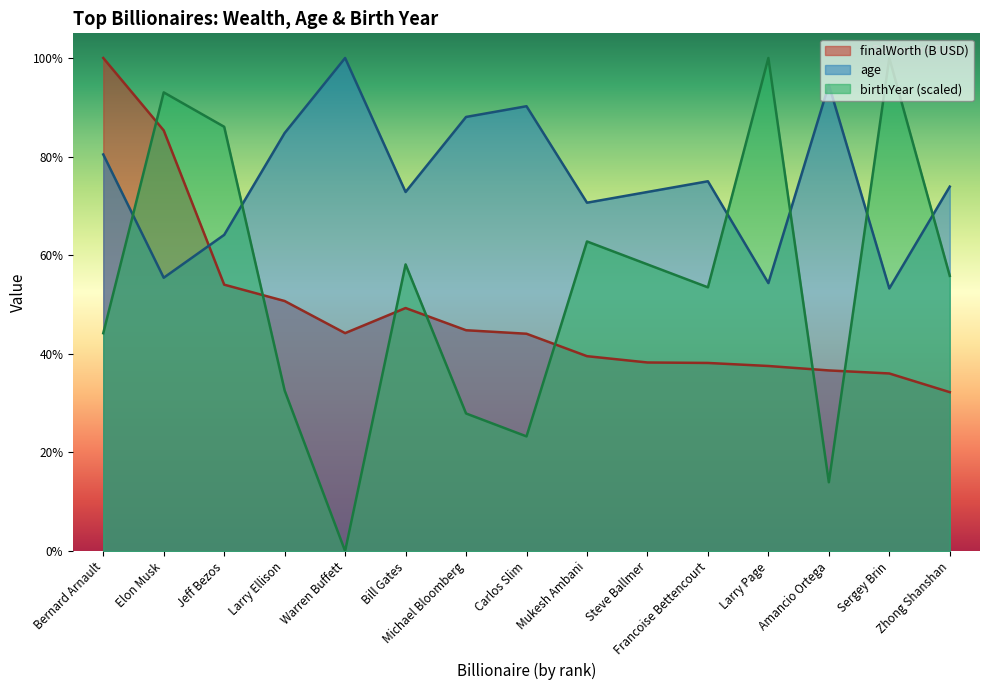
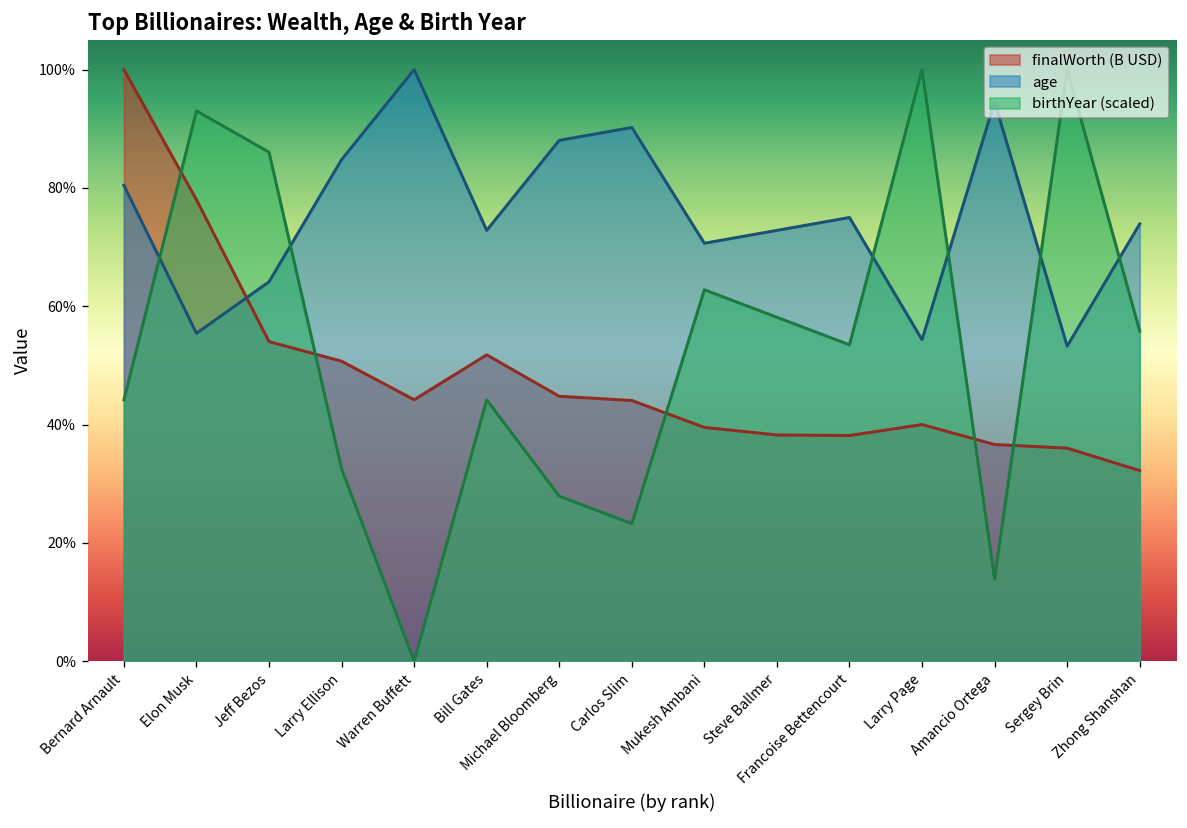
  {
    "finalWorth (B USD)": {
      "Bernard Arnault": "100%",
-     "Elon Musk": "85%",
+     "Elon Musk": "78%",
      "Jeff Bezos": "54%",
      "Larry Ellison": "51%",
      "Warren Buffett": "44%",
-     "Bill Gates": "49%",
+     "Bill Gates": "52%",
      "Michael Bloomberg": "45%",
      "Carlos Slim": "44%",
      "Mukesh Ambani": "40%",
      "Steve Ballmer": "38%",
      "Francoise Bettencourt": "38%",
-     "Larry Page": "38%",
+     "Larry Page": "40%",
      "Amancio Ortega": "37%",
      "Sergey Brin": "36%",
      "Zhong Shanshan": "32%"
    },
    "age": {
      "Bernard Arnault": "80%",
      "Elon Musk": "55%",
      "Jeff Bezos": "64%",
      "Larry Ellison": "85%",
      "Warren Buffett": "100%",
      "Bill Gates": "73%",
      "Michael Bloomberg": "88%",
      "Carlos Slim": "90%",
      "Mukesh Ambani": "71%",
      "Steve Ballmer": "73%",
      "Francoise Bettencourt": "75%",
      "Larry Page": "54%",
      "Sergey Brin": "53%",
      "Zhong Shanshan": "74%"
    },
    "birthYear (scaled)": {
      "Bernard Arnault": "44%",
      "Elon Musk": "93%",
      "Jeff Bezos": "86%",
      "Larry Ellison": "33%",
      "Warren Buffett": "0%",
-     "Bill Gates": "58%",
+     "Bill Gates": "44%",
      "Michael Bloomberg": "28%",
      "Carlos Slim": "23%",
      "Mukesh Ambani": "63%",
      "Steve Ballmer": "58%",
      "Francoise Bettencourt": "53%",
      "Larry Page": "100%",
      "Amancio Ortega": "14%",
      "Zhong Shanshan": "56%"
    }
  }
